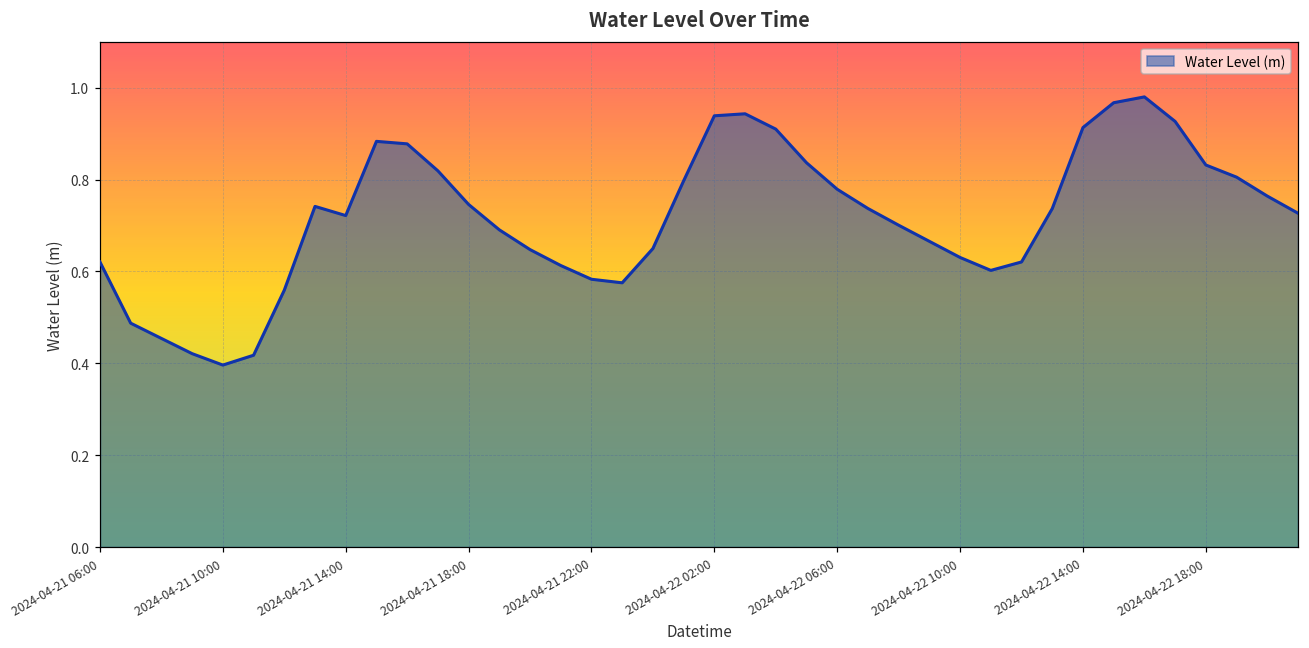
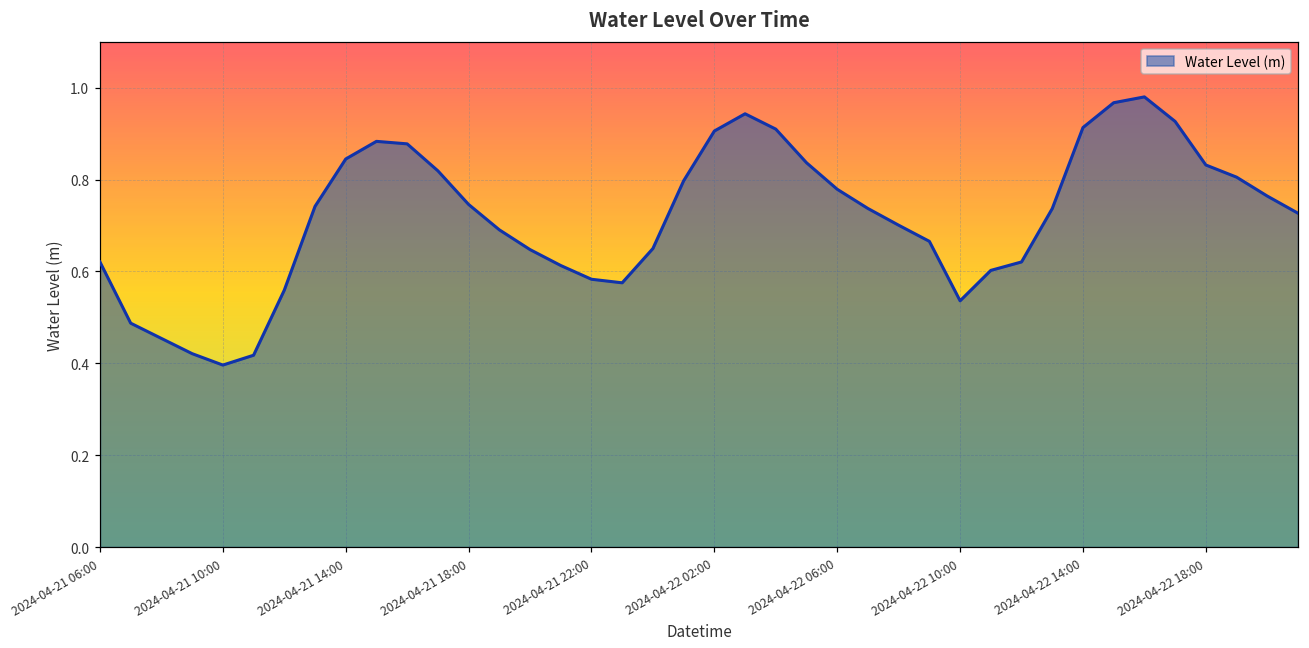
  {
    "2024-04-21 06:00": 0.62,
    "2024-04-21 10:00": 0.40,
-   "2024-04-21 14:00": 0.72,
+   "2024-04-21 14:00": 0.84,
    "2024-04-21 18:00": 0.75,
    "2024-04-21 22:00": 0.58,
-   "2024-04-22 02:00": 0.94,
+   "2024-04-22 02:00": 0.91,
    "2024-04-22 06:00": 0.78,
-   "2024-04-22 10:00": 0.63,
+   "2024-04-22 10:00": 0.54,
    "2024-04-22 14:00": 0.91,
    "2024-04-22 18:00": 0.83
  }
